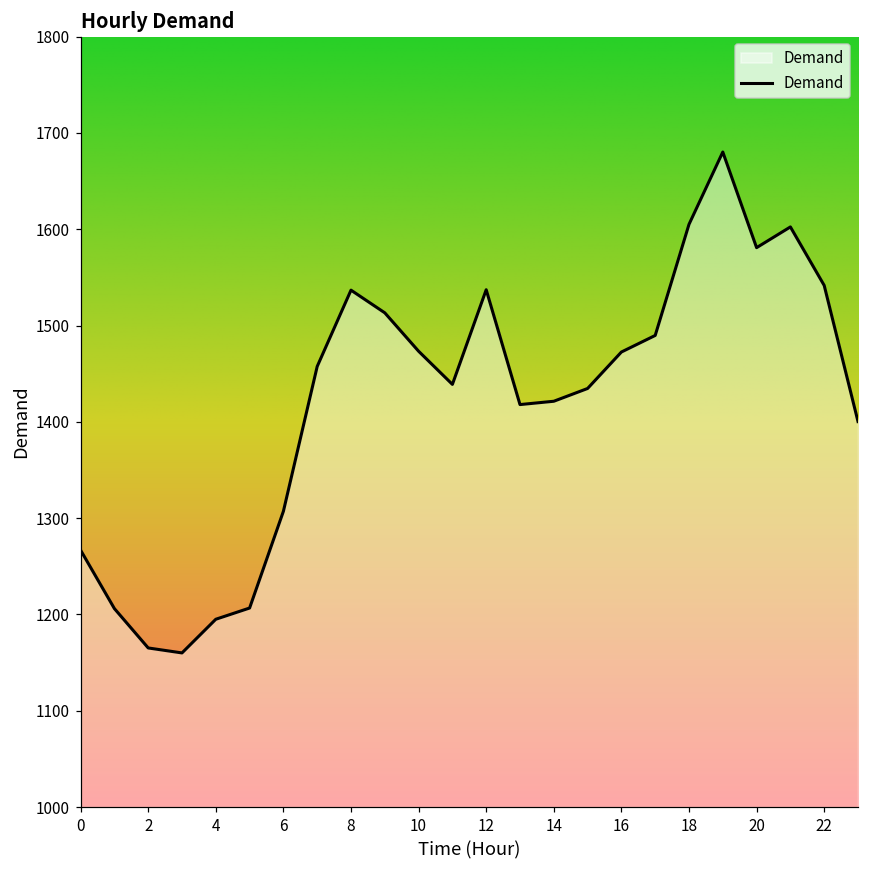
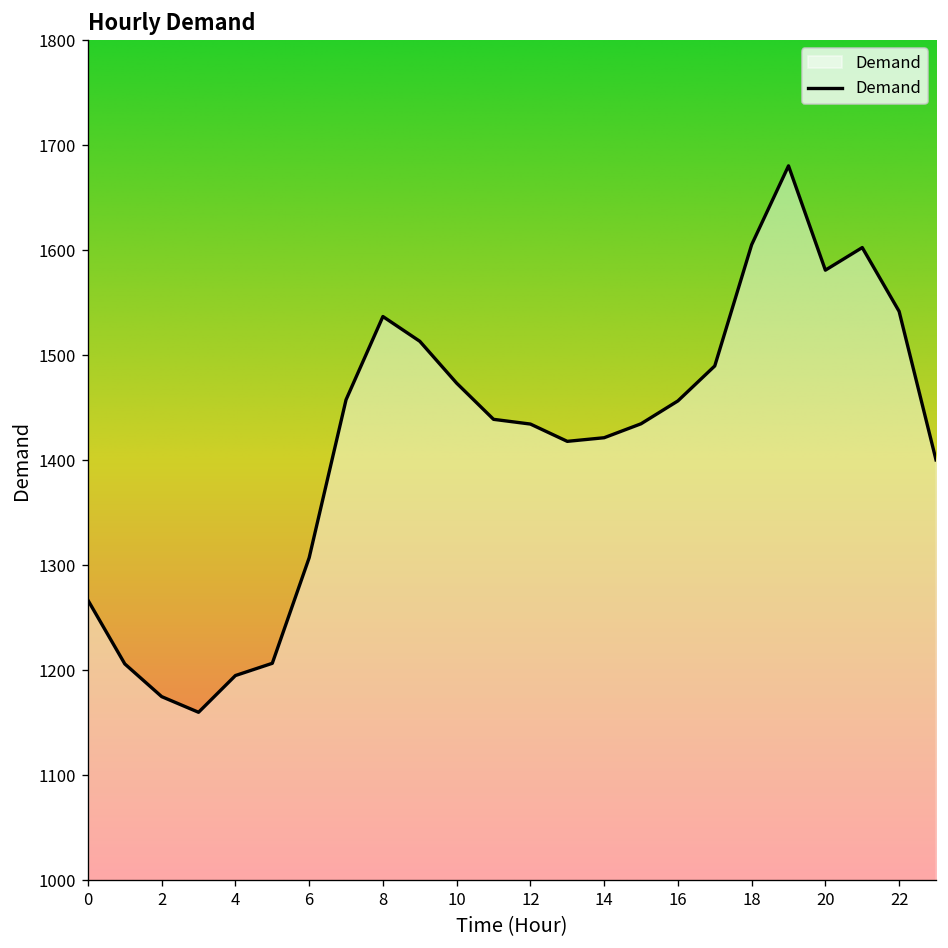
  {
    "0": 1270,
-   "2": 1165,
+   "2": 1175,
    "4": 1200,
    "6": 1310,
    "8": 1540,
    "10": 1470,
-   "12": 1540,
+   "12": 1430,
    "14": 1420,
-   "16": 1470,
+   "16": 1460,
    "18": 1610,
    "20": 1580,
    "22": 1540
  }
